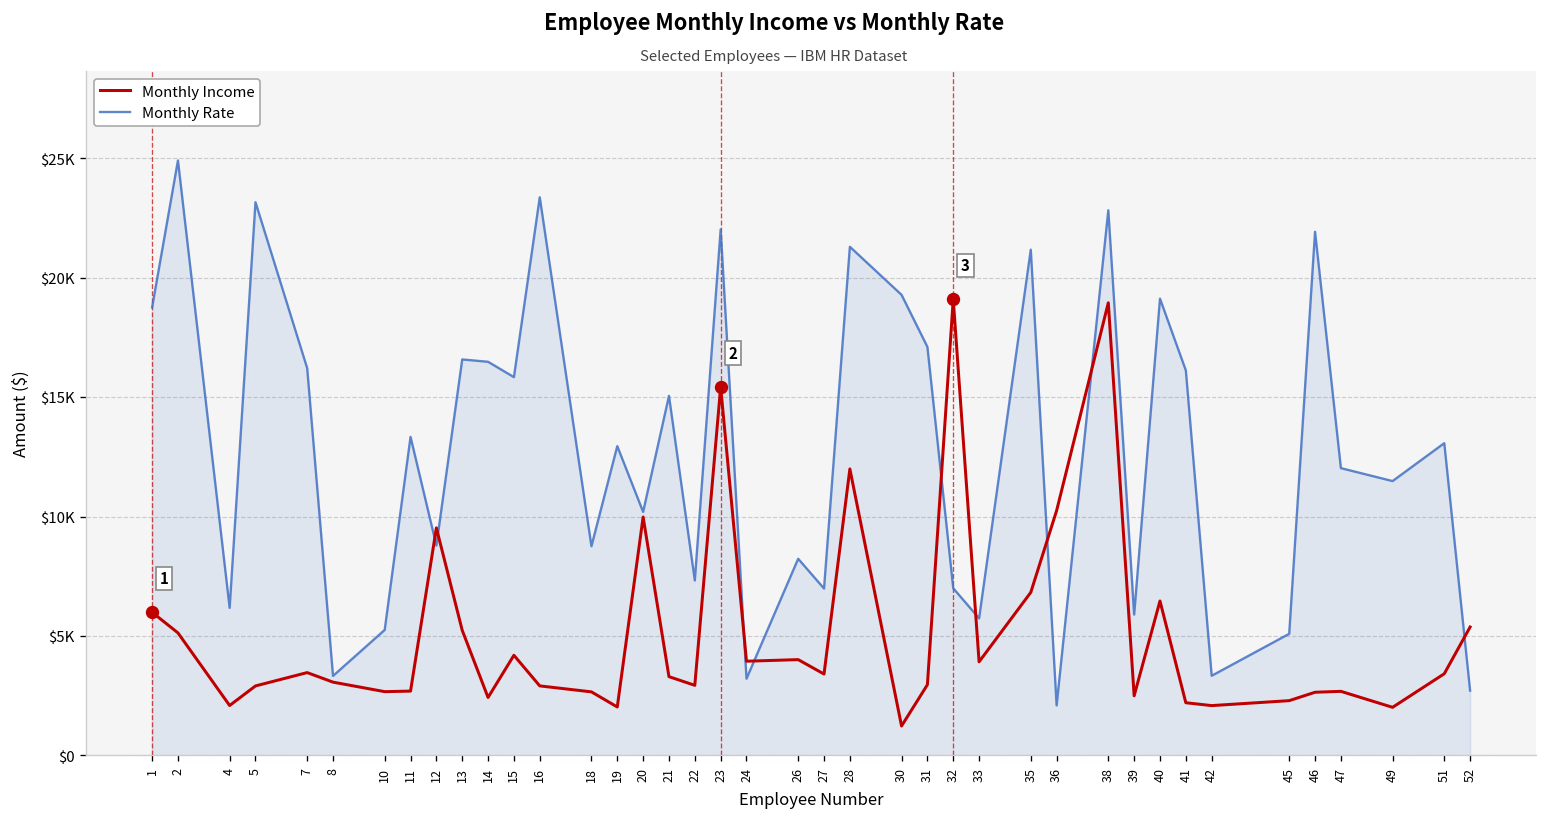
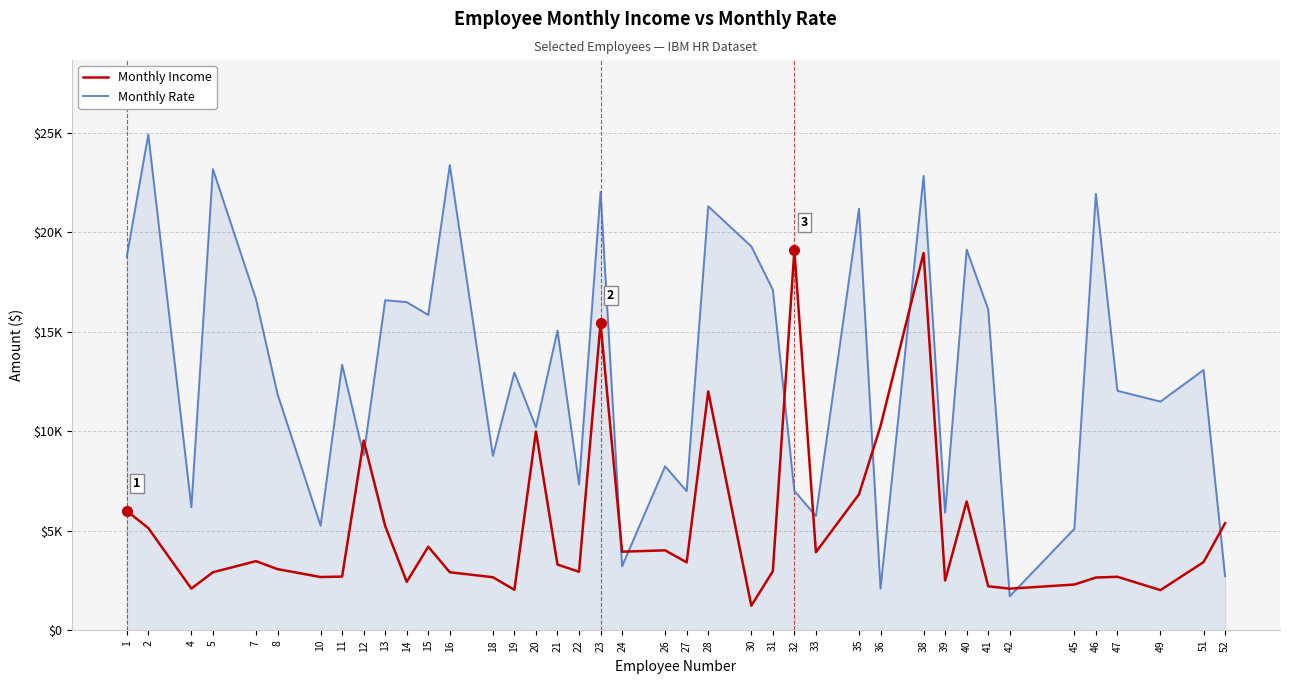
  {
    "Monthly Rate": {
      "1": "$18800",
      "2": "$24900",
      "4": "$6200",
      "5": "$23200",
-     "7": "$16200",
-     "8": "$3300",
+     "7": "$16600",
+     "8": "$11900",
      "10": "$5300",
      "11": "$13300",
      "12": "$8800",
      "13": "$16600",
      "14": "$16500",
      "15": "$15800",
      "16": "$23400",
      "18": "$8800",
      "19": "$12900",
      "20": "$10200",
      "21": "$15100",
      "22": "$7300",
      "23": "$22000",
      "24": "$3200",
      "26": "$8200",
      "27": "$7000",
      "28": "$21300",
      "30": "$19300",
      "31": "$17100",
      "32": "$7000",
      "33": "$5700",
      "35": "$21200",
      "36": "$2100",
      "38": "$22800",
      "39": "$5900",
      "40": "$19100",
      "41": "$16100",
-     "42": "$3300",
+     "42": "$1700",
      "45": "$5100",
      "46": "$21900",
      "47": "$12000",
      "49": "$11500",
      "51": "$13100",
      "52": "$2700"
    }
  }
